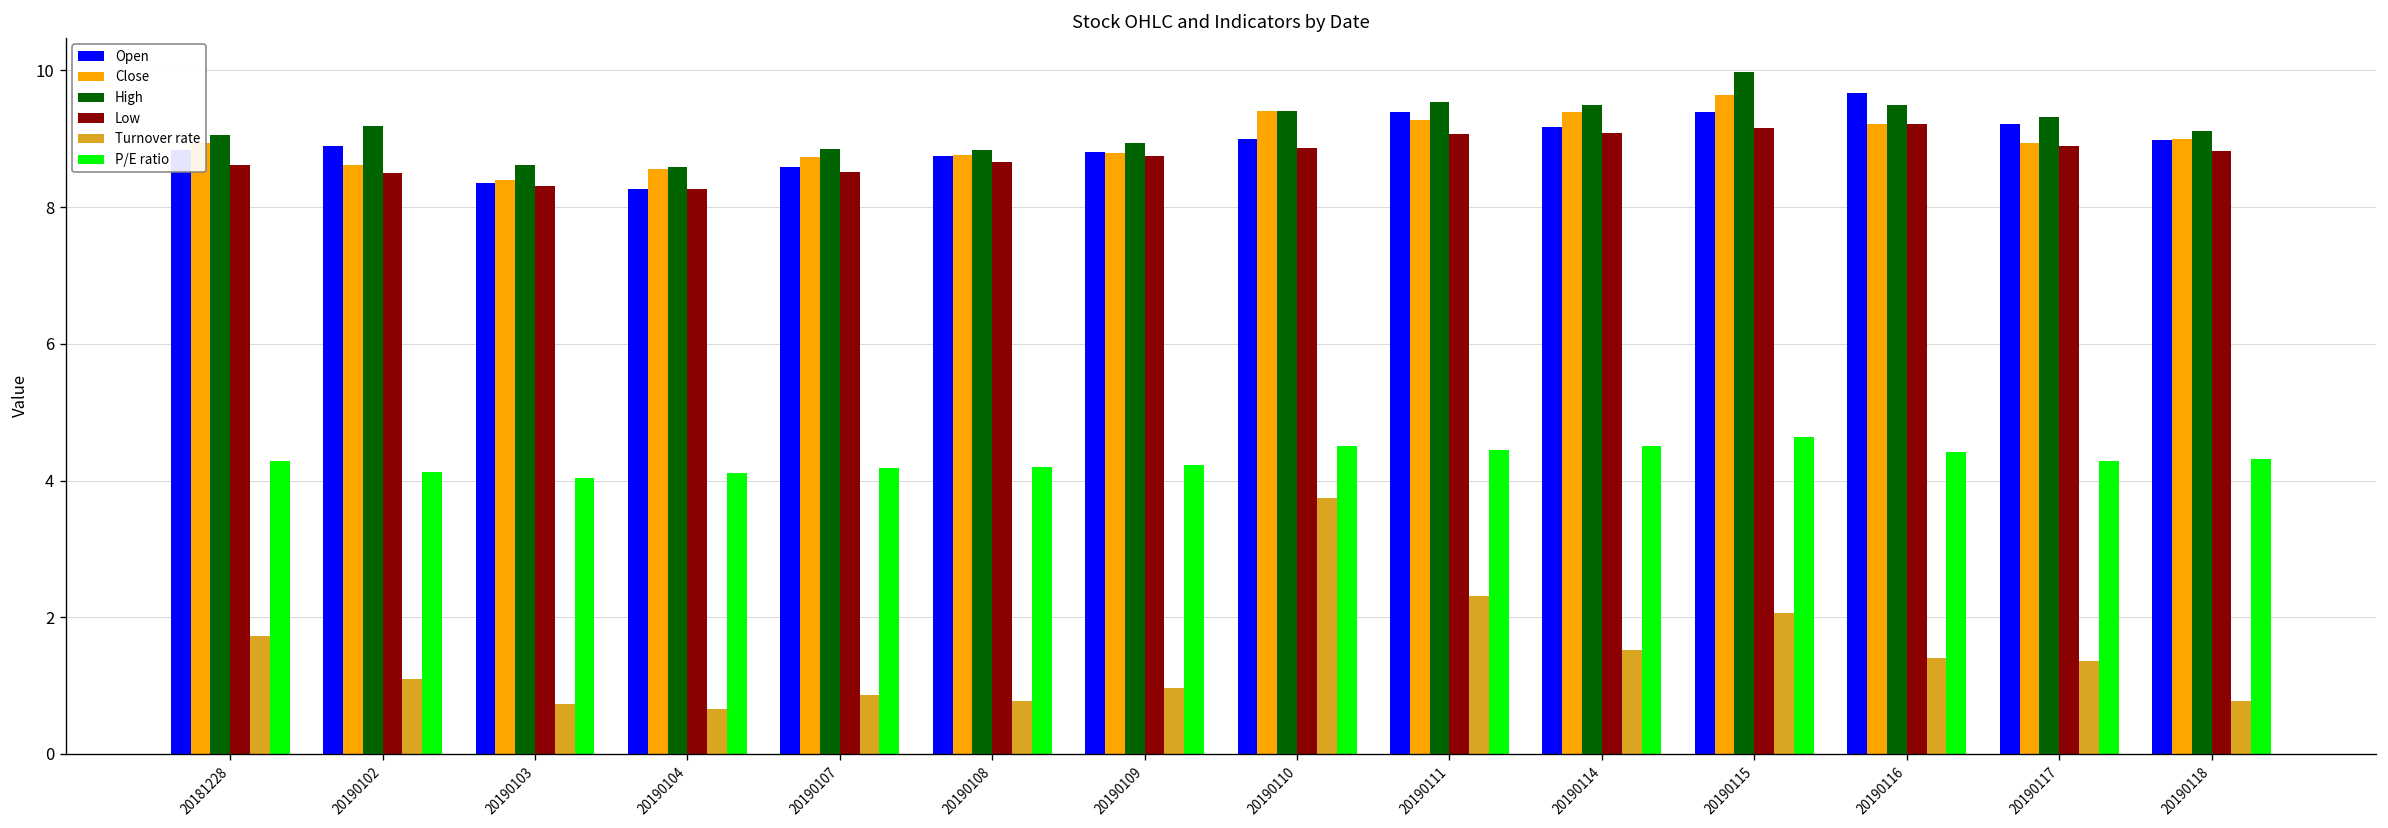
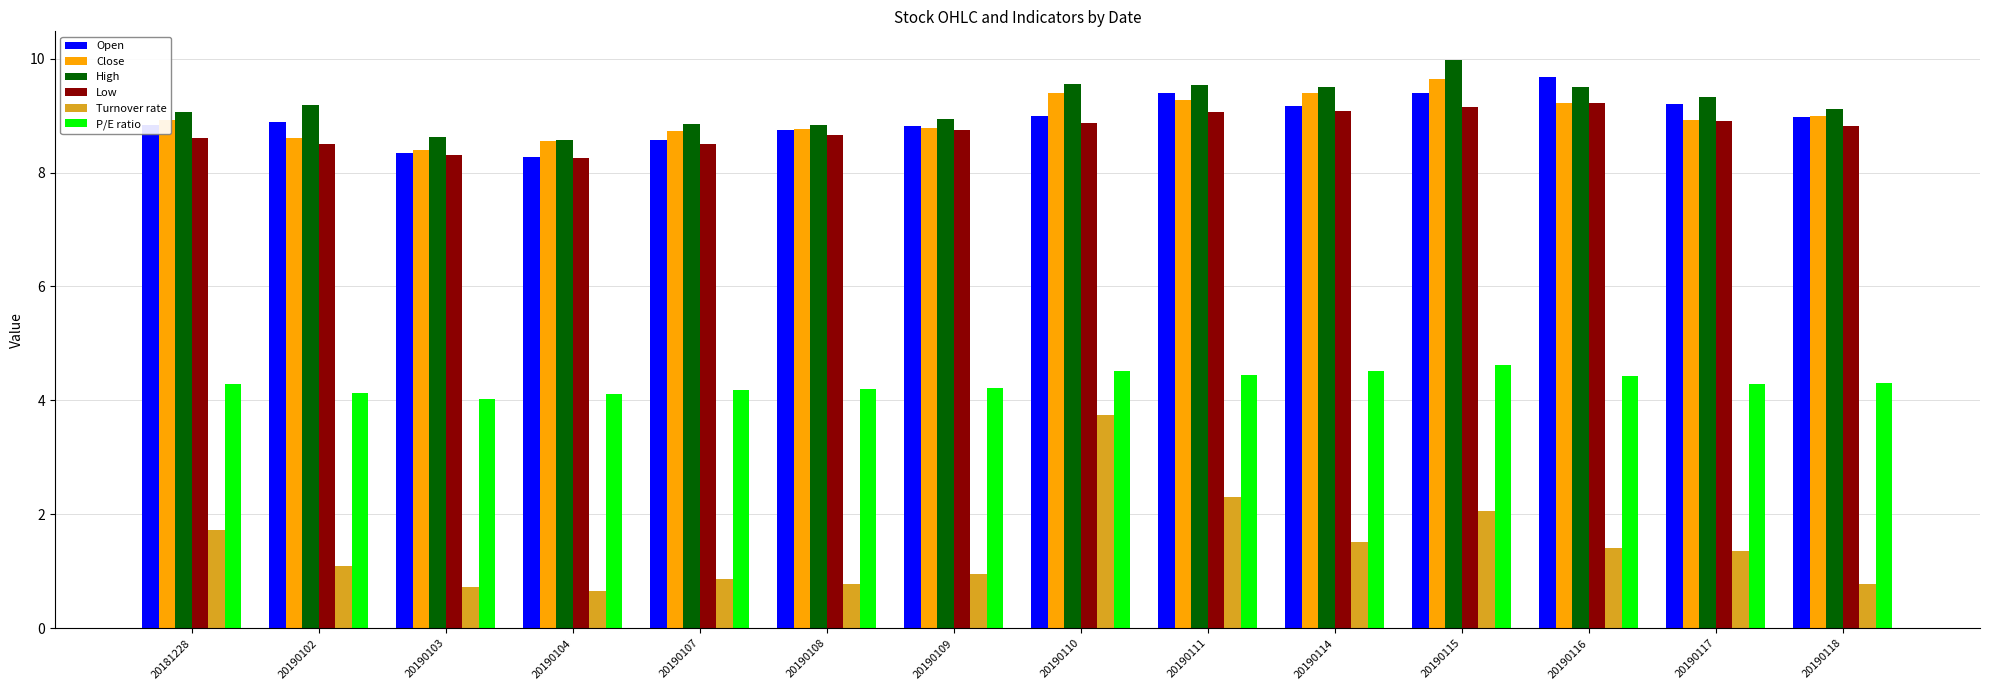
  {
    "Open": {
      "20190102": 8.9,
      "20190103": 8.4,
      "20190104": 8.3,
      "20190107": 8.6,
      "20190108": 8.8,
      "20190109": 8.8,
      "20190110": 9.0,
      "20190111": 9.4,
      "20190114": 9.2,
      "20190115": 9.4,
      "20190116": 9.7,
      "20190117": 9.2,
      "20190118": 9.0
    },
    "High": {
      "20181228": 9.1,
      "20190102": 9.2,
      "20190103": 8.6,
      "20190104": 8.6,
      "20190107": 8.9,
      "20190108": 8.8,
      "20190109": 8.9,
-     "20190110": 9.4,
+     "20190110": 9.6,
      "20190111": 9.5,
      "20190114": 9.5,
      "20190115": 10.0,
      "20190116": 9.5,
      "20190117": 9.3,
      "20190118": 9.1
    },
    "Low": {
      "20181228": 8.6,
      "20190102": 8.5,
      "20190103": 8.3,
      "20190104": 8.3,
      "20190107": 8.5,
      "20190108": 8.7,
      "20190109": 8.8,
      "20190110": 8.9,
      "20190111": 9.1,
      "20190114": 9.1,
      "20190115": 9.2,
      "20190116": 9.2,
      "20190117": 8.9,
      "20190118": 8.8
    },
    "P/E ratio": {
      "20181228": 4.3,
      "20190102": 4.1,
      "20190103": 4.0,
      "20190104": 4.1,
      "20190107": 4.2,
      "20190108": 4.2,
      "20190109": 4.2,
      "20190110": 4.5,
      "20190111": 4.5,
      "20190114": 4.5,
      "20190115": 4.6,
      "20190116": 4.4,
      "20190117": 4.3,
      "20190118": 4.3
    }
  }
